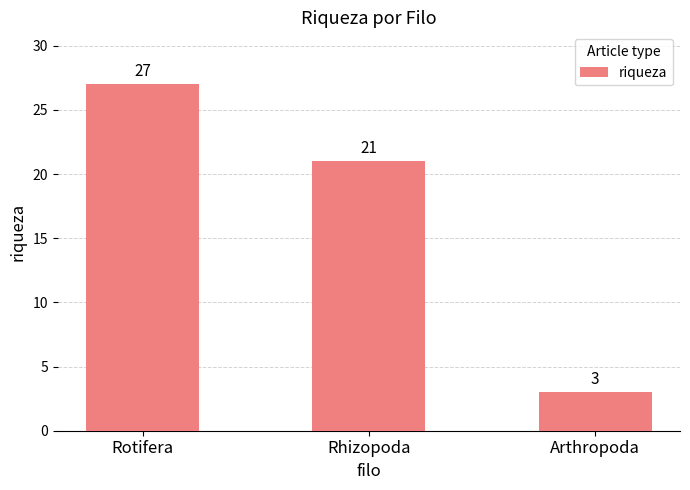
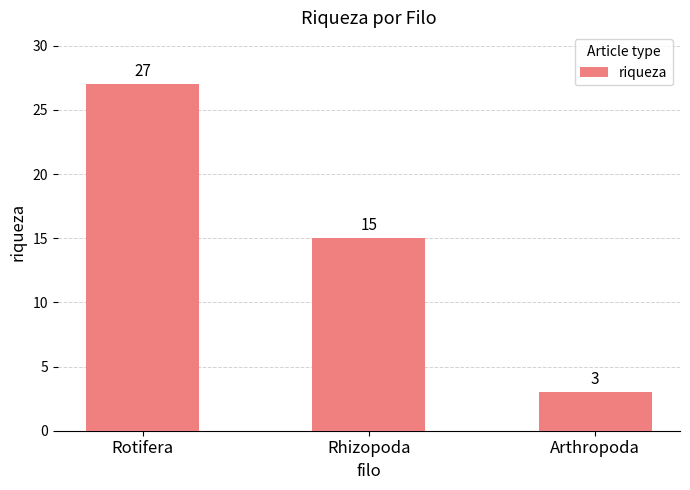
  {
    "Rotifera": 27,
-   "Rhizopoda": 21,
+   "Rhizopoda": 15,
    "Arthropoda": 3
  }
